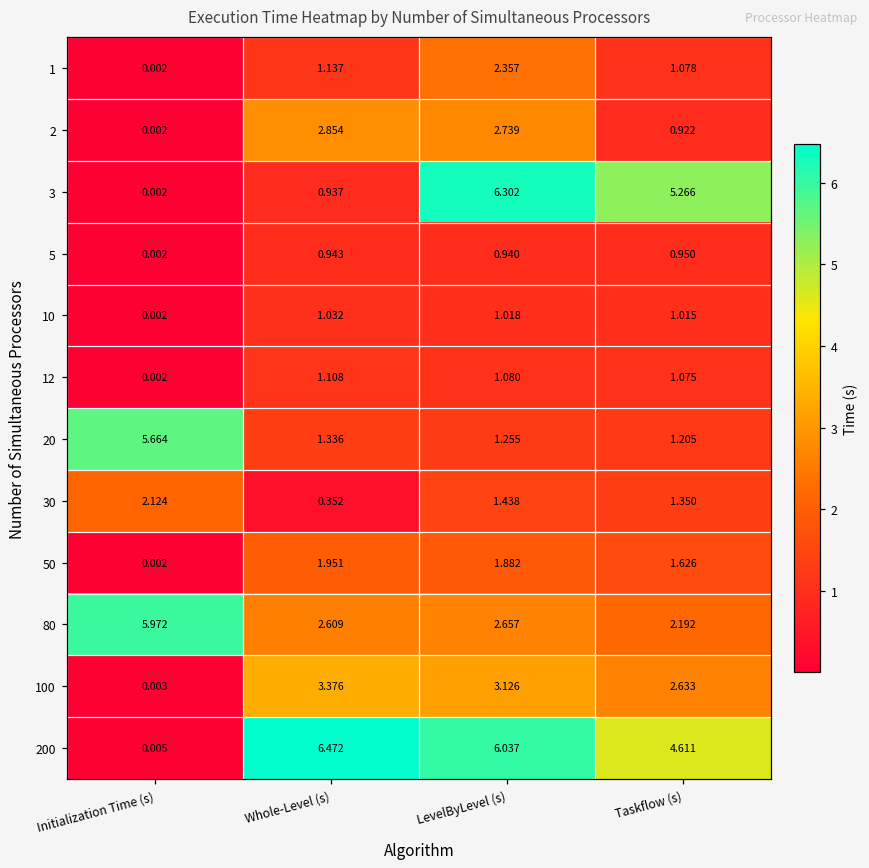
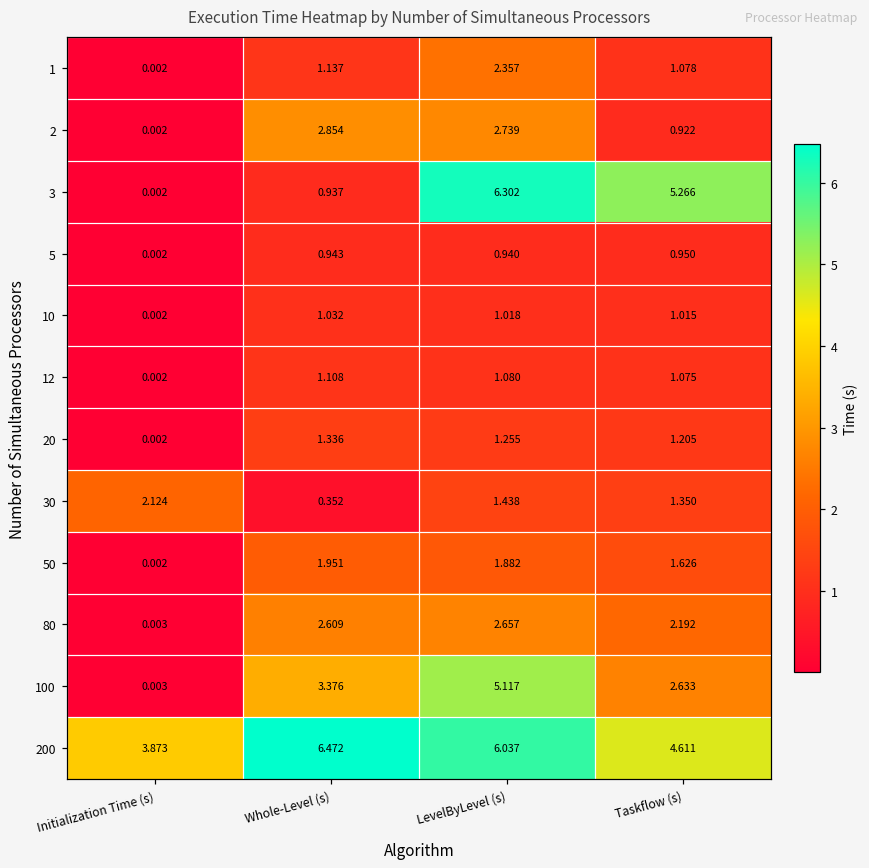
  {
    "1": {
      "Initialization Time (s)": 0.002,
      "Whole-Level (s)": 1.137,
      "LevelByLevel (s)": 2.357,
      "Taskflow (s)": 1.078
    },
    "2": {
      "Initialization Time (s)": 0.002,
      "Whole-Level (s)": 2.854,
      "LevelByLevel (s)": 2.739,
      "Taskflow (s)": 0.922
    },
    "3": {
      "Initialization Time (s)": 0.002,
      "Whole-Level (s)": 0.937,
      "LevelByLevel (s)": 6.302,
      "Taskflow (s)": 5.266
    },
    "5": {
      "Initialization Time (s)": 0.002,
      "Whole-Level (s)": 0.943,
      "LevelByLevel (s)": 0.940,
      "Taskflow (s)": 0.950
    },
    "10": {
      "Initialization Time (s)": 0.002,
      "Whole-Level (s)": 1.032,
      "LevelByLevel (s)": 1.018,
      "Taskflow (s)": 1.015
    },
    "12": {
      "Initialization Time (s)": 0.002,
      "Whole-Level (s)": 1.108,
      "LevelByLevel (s)": 1.080,
      "Taskflow (s)": 1.075
    },
    "20": {
-     "Initialization Time (s)": 5.664,
+     "Initialization Time (s)": 0.002,
      "Whole-Level (s)": 1.336,
      "LevelByLevel (s)": 1.255,
      "Taskflow (s)": 1.205
    },
    "30": {
      "Initialization Time (s)": 2.124,
      "Whole-Level (s)": 0.352,
      "LevelByLevel (s)": 1.438,
      "Taskflow (s)": 1.350
    },
    "50": {
      "Initialization Time (s)": 0.002,
      "Whole-Level (s)": 1.951,
      "LevelByLevel (s)": 1.882,
      "Taskflow (s)": 1.626
    },
    "80": {
-     "Initialization Time (s)": 5.972,
+     "Initialization Time (s)": 0.003,
      "Whole-Level (s)": 2.609,
      "LevelByLevel (s)": 2.657,
      "Taskflow (s)": 2.192
    },
    "100": {
      "Initialization Time (s)": 0.003,
      "Whole-Level (s)": 3.376,
-     "LevelByLevel (s)": 3.126,
+     "LevelByLevel (s)": 5.117,
      "Taskflow (s)": 2.633
    },
    "200": {
-     "Initialization Time (s)": 0.005,
+     "Initialization Time (s)": 3.873,
      "Whole-Level (s)": 6.472,
      "LevelByLevel (s)": 6.037,
      "Taskflow (s)": 4.611
    }
  }
